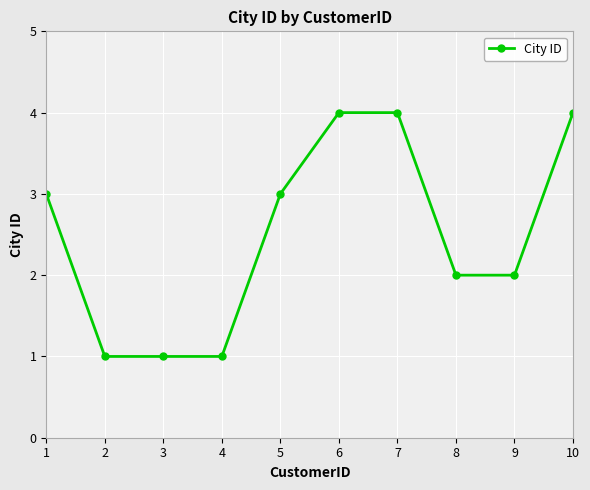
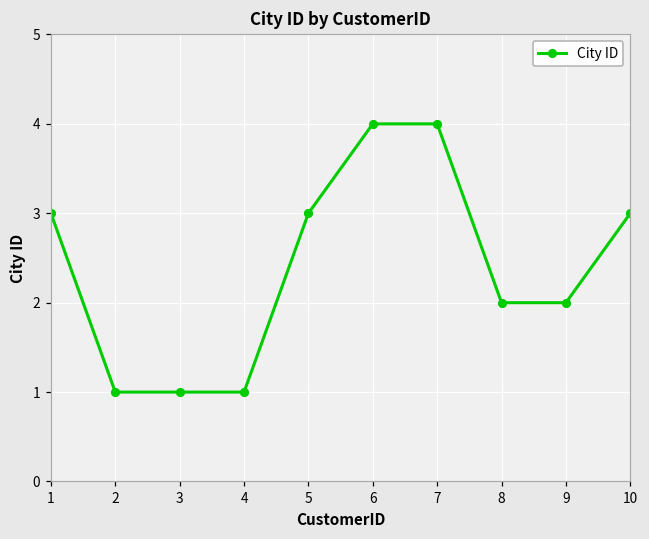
  {
    "1": 3,
    "2": 1,
    "3": 1,
    "4": 1,
    "5": 3,
    "6": 4,
    "7": 4,
    "8": 2,
    "9": 2,
-   "10": 4
+   "10": 3
  }
